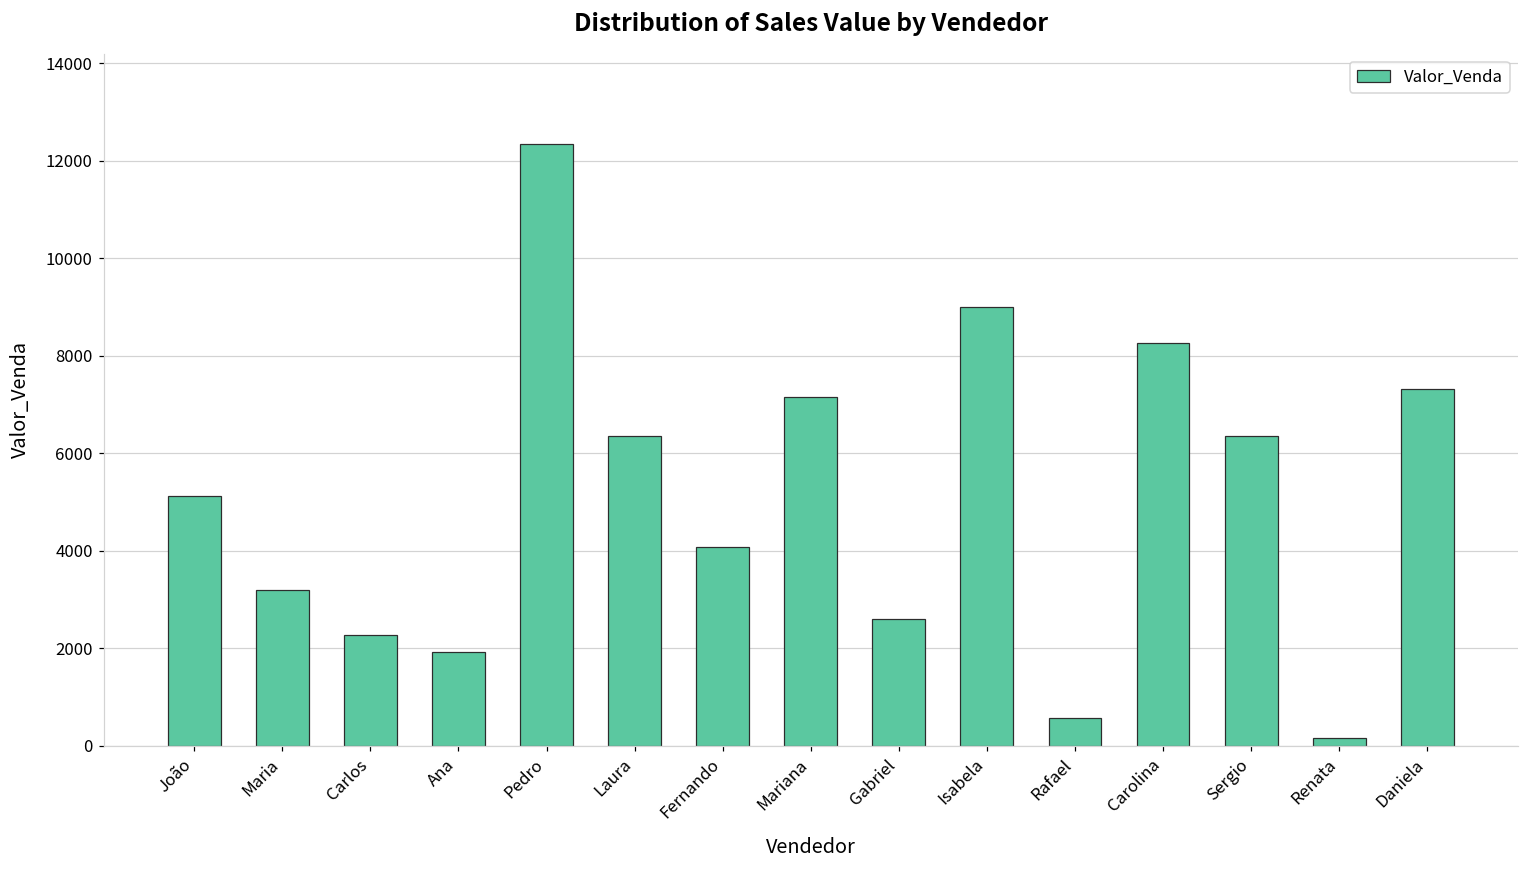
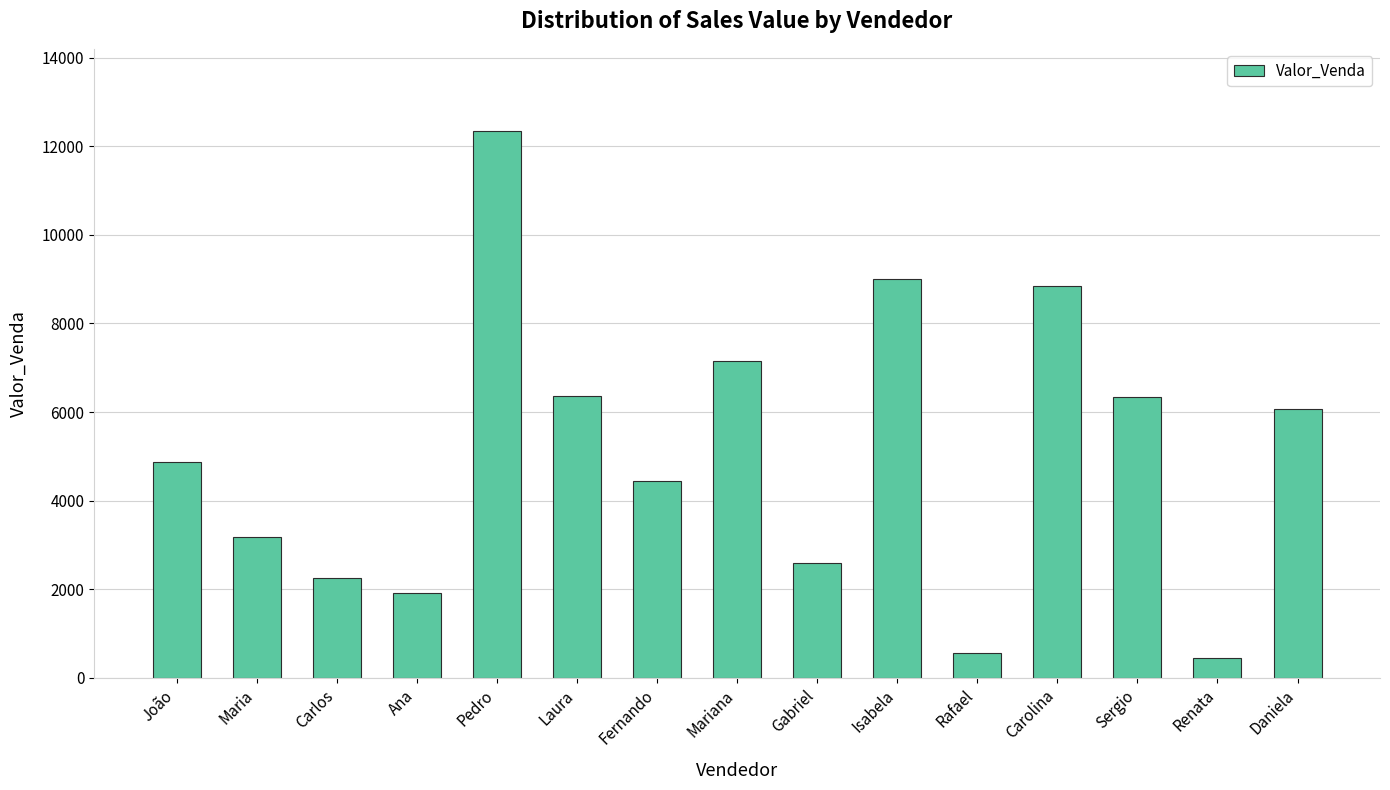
  {
-   "João": 5100,
+   "João": 4900,
    "Maria": 3200,
    "Carlos": 2300,
    "Ana": 1900,
    "Pedro": 12300,
    "Laura": 6400,
-   "Fernando": 4100,
+   "Fernando": 4400,
    "Mariana": 7200,
    "Gabriel": 2600,
    "Isabela": 9000,
    "Rafael": 600,
-   "Carolina": 8300,
+   "Carolina": 8800,
    "Sergio": 6300,
-   "Renata": 200,
-   "Daniela": 7300
+   "Renata": 400,
+   "Daniela": 6100
  }
